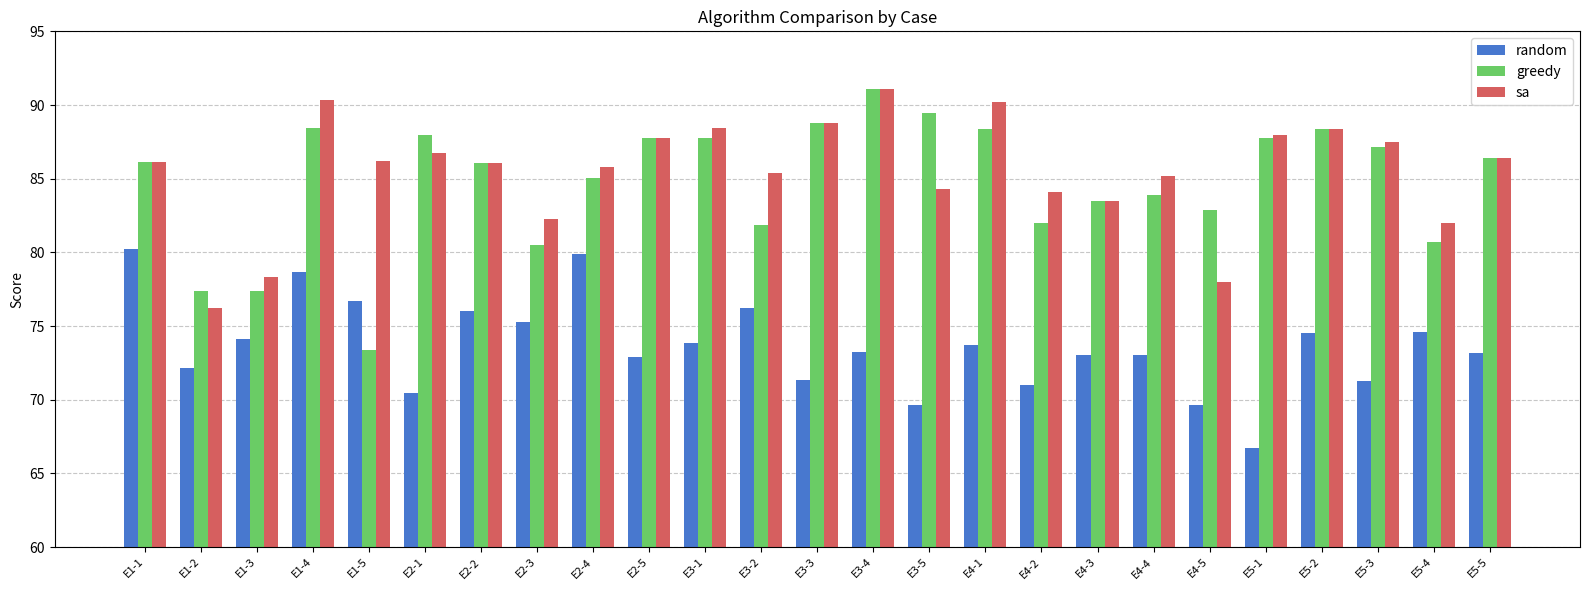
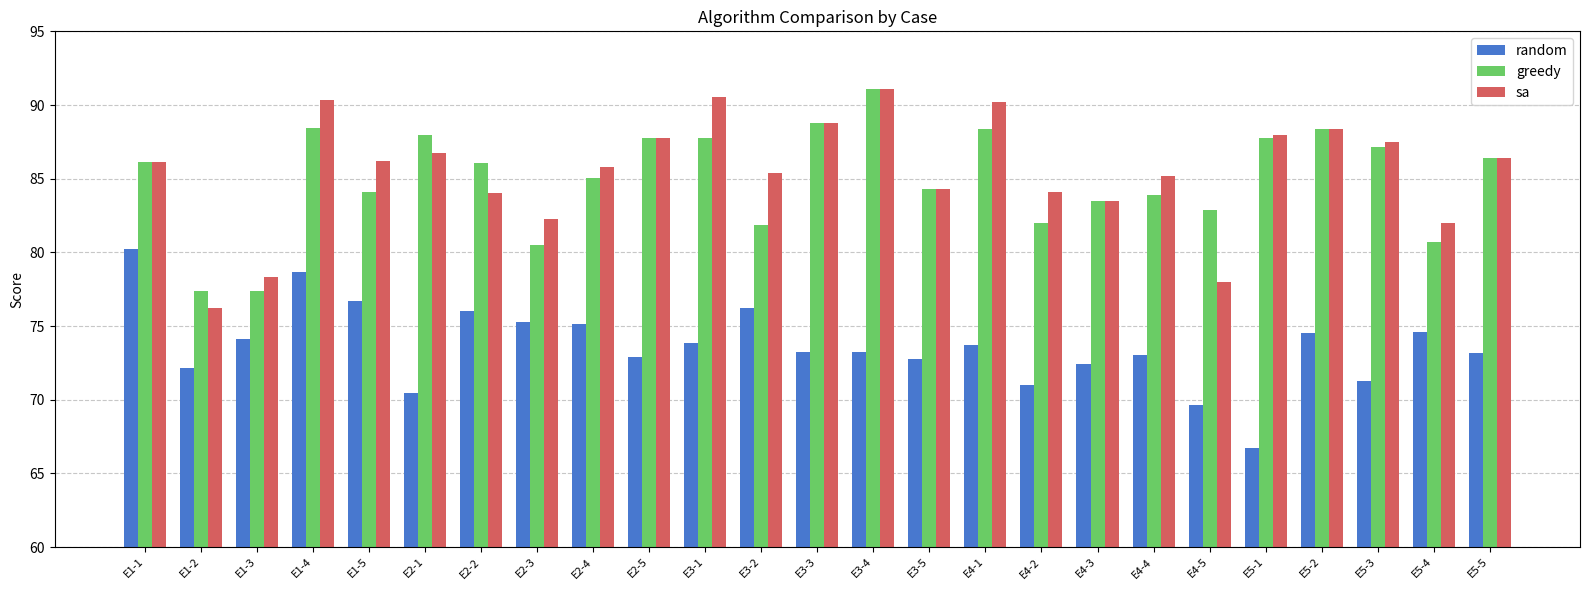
  {
    "random": {
      "E1-1": 80.2,
      "E1-2": 72.2,
      "E1-3": 74.1,
      "E1-4": 78.7,
      "E1-5": 76.7,
      "E2-1": 70.5,
      "E2-2": 76.0,
      "E2-3": 75.3,
-     "E2-4": 79.9,
+     "E2-4": 75.1,
      "E2-5": 72.9,
      "E3-1": 73.9,
      "E3-2": 76.2,
-     "E3-3": 71.4,
+     "E3-3": 73.3,
      "E3-4": 73.2,
-     "E3-5": 69.7,
+     "E3-5": 72.8,
      "E4-1": 73.7,
      "E4-2": 71.0,
-     "E4-3": 73.0,
+     "E4-3": 72.4,
      "E4-4": 73.0,
      "E4-5": 69.6,
      "E5-1": 66.7,
      "E5-2": 74.5,
      "E5-3": 71.2,
      "E5-4": 74.6,
      "E5-5": 73.2
    },
    "greedy": {
      "E1-1": 86.1,
      "E1-2": 77.4,
      "E1-3": 77.4,
      "E1-4": 88.5,
-     "E1-5": 73.4,
+     "E1-5": 84.1,
      "E2-1": 87.9,
      "E2-2": 86.1,
      "E2-3": 80.5,
      "E2-4": 85.1,
      "E2-5": 87.8,
      "E3-1": 87.7,
      "E3-2": 81.8,
      "E3-3": 88.8,
      "E3-4": 91.1,
-     "E3-5": 89.5,
+     "E3-5": 84.3,
      "E4-1": 88.4,
      "E4-2": 82.0,
      "E4-3": 83.5,
      "E4-4": 83.9,
      "E4-5": 82.9,
      "E5-1": 87.7,
      "E5-2": 88.4,
      "E5-3": 87.2,
      "E5-4": 80.7,
      "E5-5": 86.4
    },
    "sa": {
      "E1-1": 86.1,
      "E1-2": 76.2,
      "E1-3": 78.4,
      "E1-4": 90.3,
      "E1-5": 86.2,
      "E2-1": 86.7,
-     "E2-2": 86.1,
+     "E2-2": 84.1,
      "E2-3": 82.3,
      "E2-4": 85.8,
      "E2-5": 87.8,
-     "E3-1": 88.4,
+     "E3-1": 90.5,
      "E3-2": 85.4,
      "E3-3": 88.8,
      "E3-4": 91.1,
      "E3-5": 84.3,
      "E4-1": 90.2,
      "E4-2": 84.1,
      "E4-3": 83.5,
      "E4-4": 85.2,
      "E4-5": 78.0,
      "E5-1": 88.0,
      "E5-2": 88.4,
      "E5-3": 87.5,
      "E5-4": 82.0,
      "E5-5": 86.4
    }
  }
